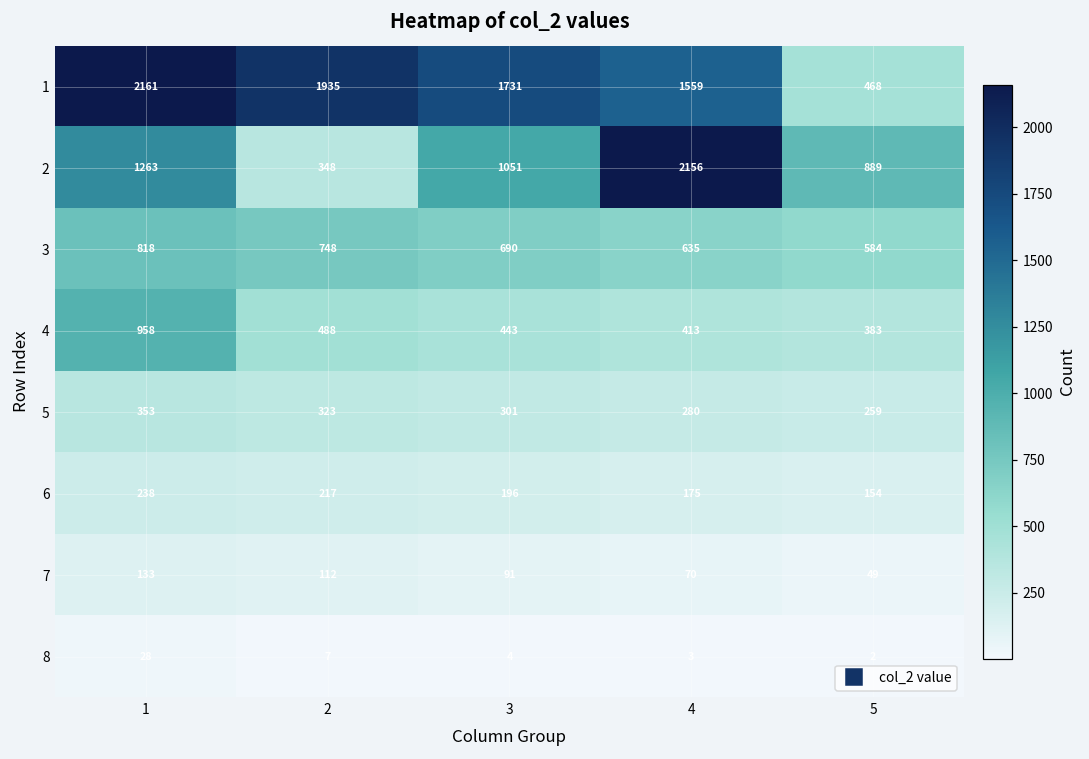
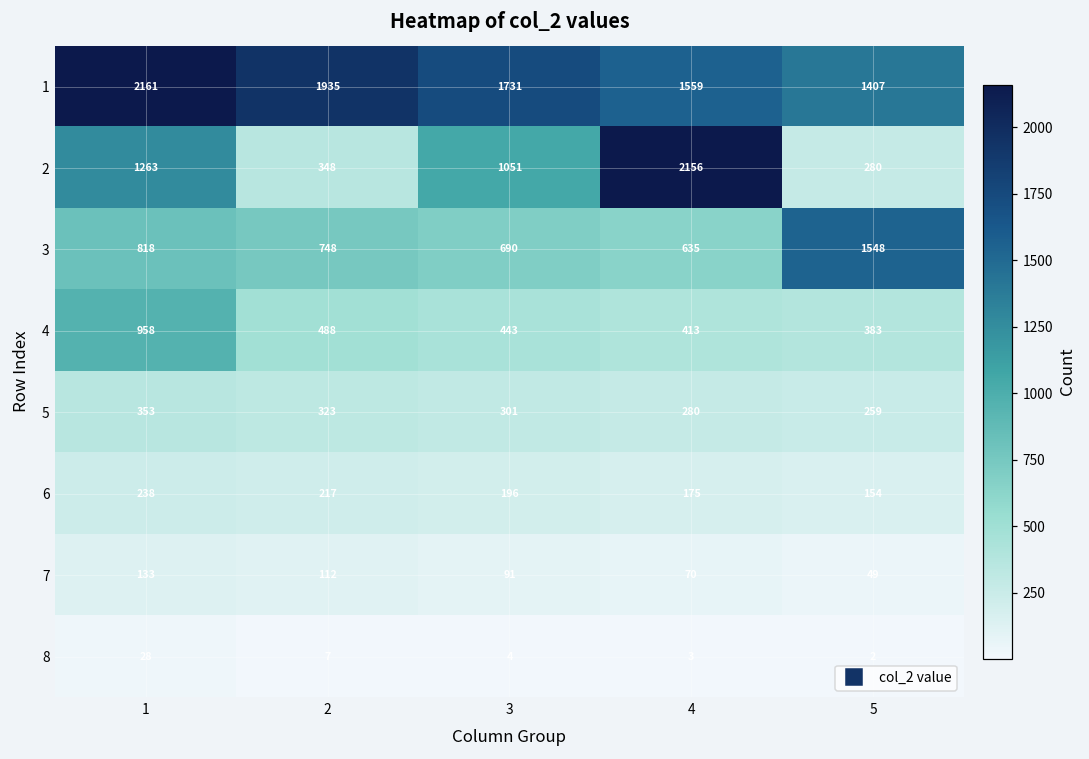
  {
    "1": {
      "1": 2161,
      "2": 1935,
      "3": 1731,
      "4": 1559,
-     "5": 468
+     "5": 1407
    },
    "2": {
      "1": 1263,
      "2": 348,
      "3": 1051,
      "4": 2156,
-     "5": 889
+     "5": 280
    },
    "3": {
      "1": 818,
      "2": 748,
      "3": 690,
      "4": 635,
-     "5": 584
+     "5": 1548
    },
    "4": {
      "1": 958,
      "2": 488,
      "3": 443,
      "4": 413,
      "5": 383
    },
    "5": {
      "1": 353,
      "2": 323,
      "3": 301,
      "4": 280,
      "5": 259
    },
    "6": {
      "1": 238,
      "2": 217
    }
  }
